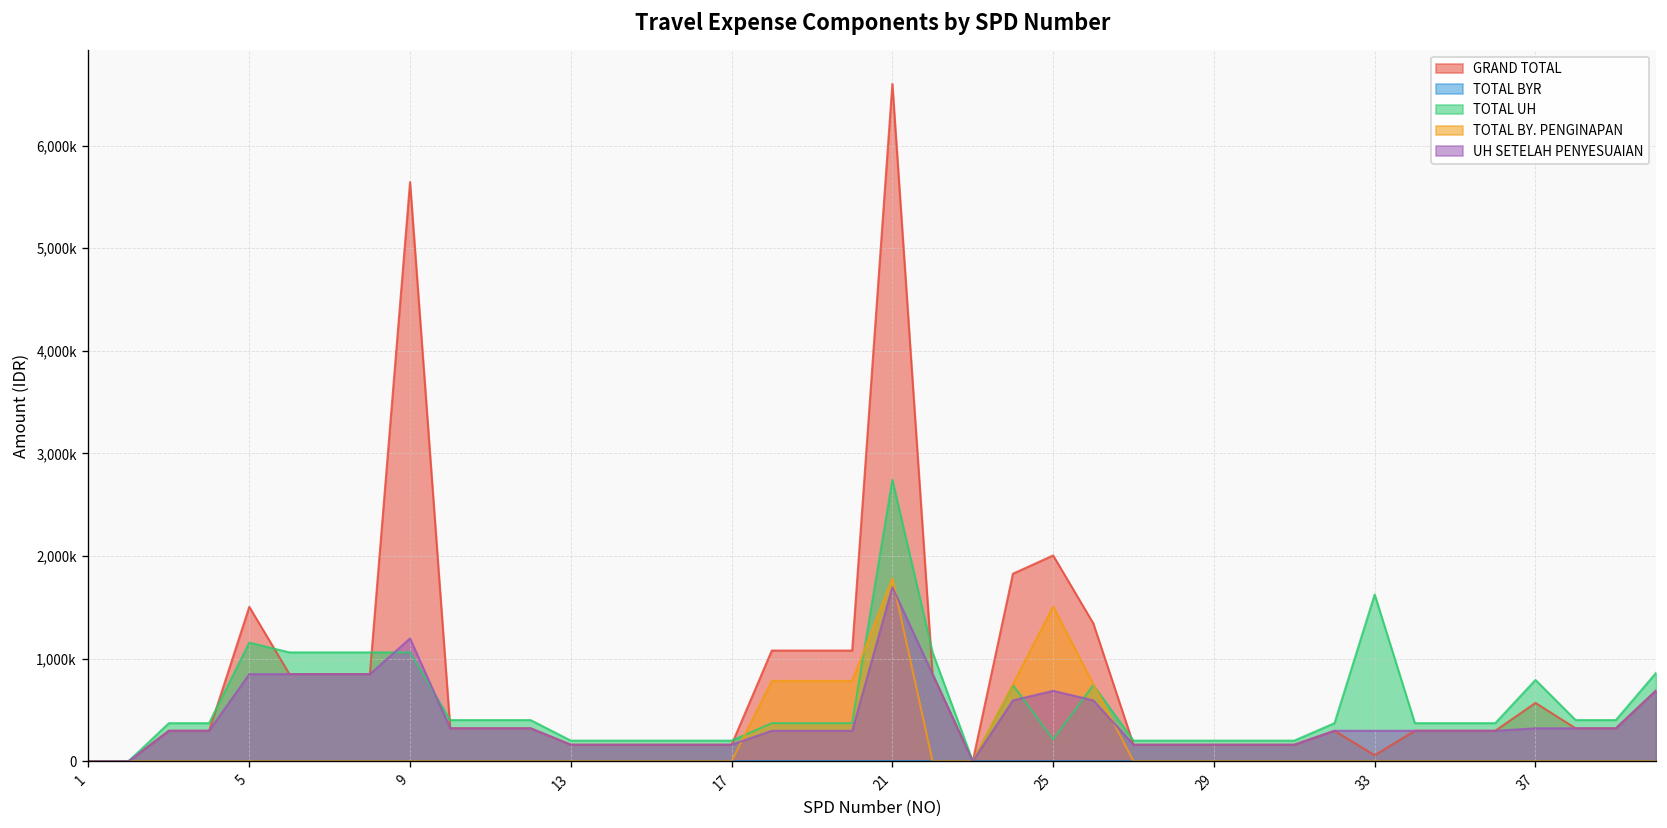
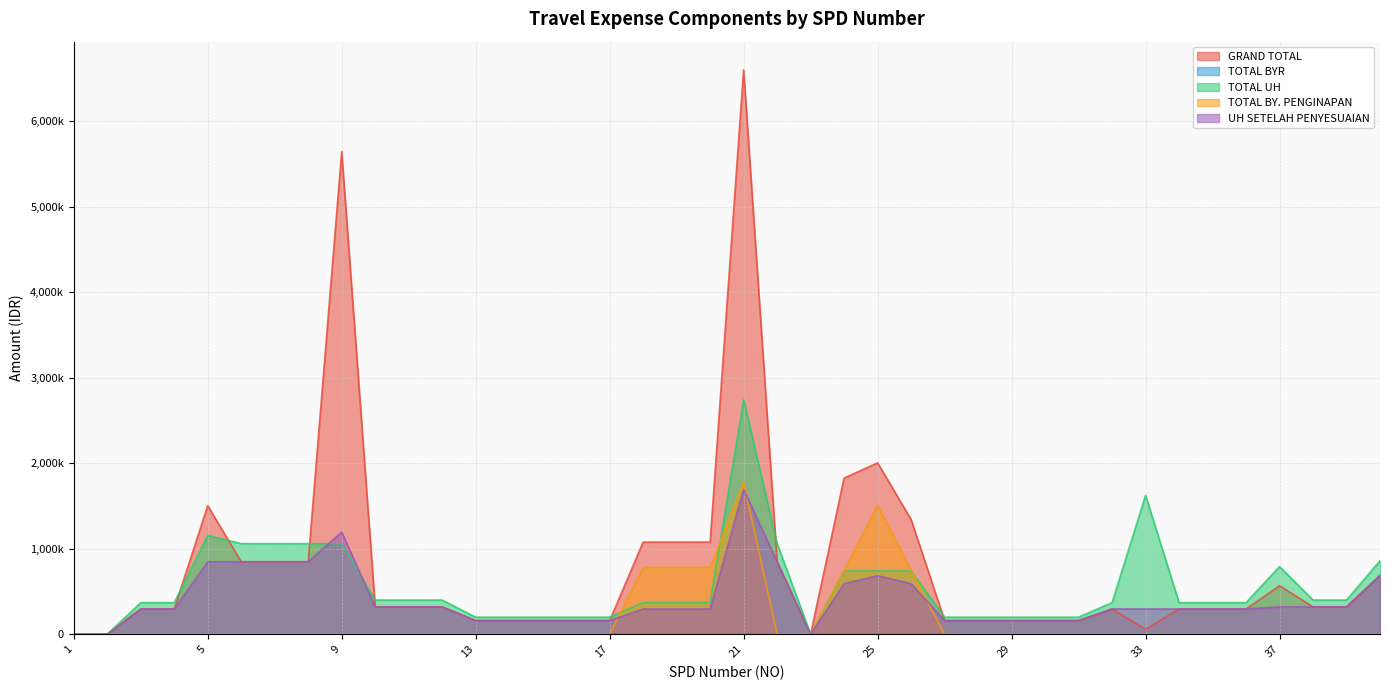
  {
    "GRAND TOTAL": {
      "5": "1,500,000",
      "9": "5,600,000",
      "21": "6,600,000",
      "25": "2,000,000",
      "33": "100,000",
      "37": "600,000"
    },
    "TOTAL BYR": {
      "21": "0",
      "25": "0"
    },
    "TOTAL UH": {
      "5": "1,200,000",
      "9": "1,100,000",
      "13": "200,000",
      "17": "200,000",
      "21": "2,700,000",
-     "25": "200,000",
+     "25": "700,000",
      "29": "200,000",
      "33": "1,600,000",
      "37": "800,000"
    },
    "TOTAL BY. PENGINAPAN": {
      "21": "1,800,000",
      "25": "1,500,000"
    },
    "UH SETELAH PENYESUAIAN": {
      "5": "800,000",
      "9": "1,200,000",
      "21": "1,700,000",
      "25": "700,000",
      "33": "300,000",
      "37": "300,000"
    }
  }
